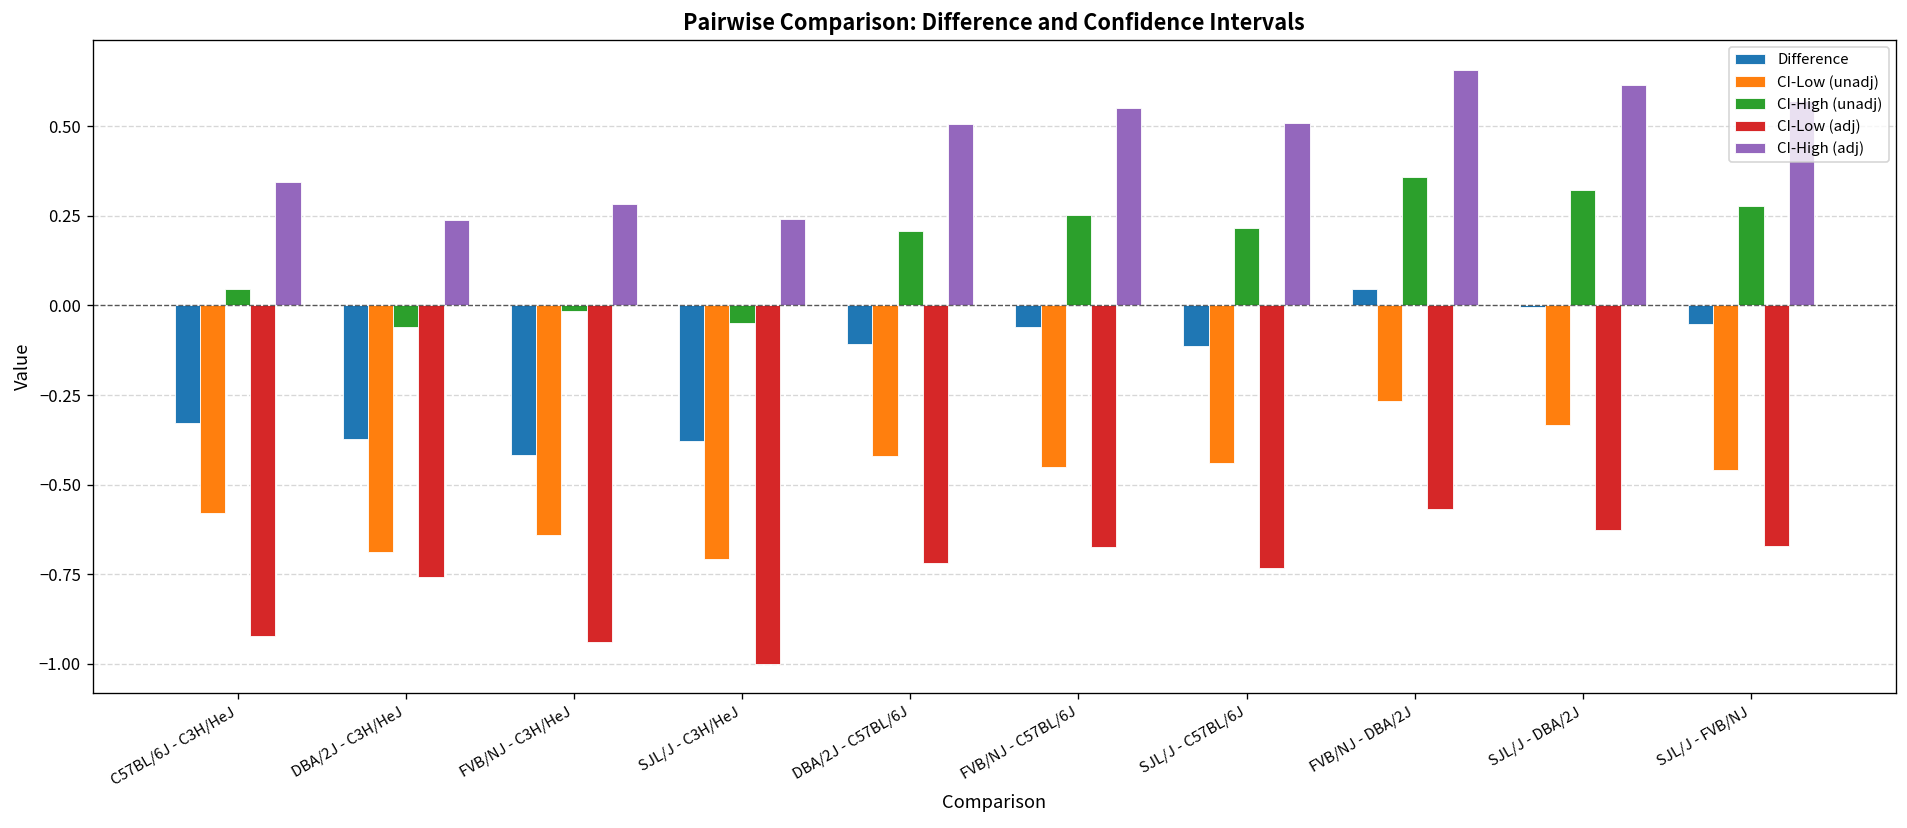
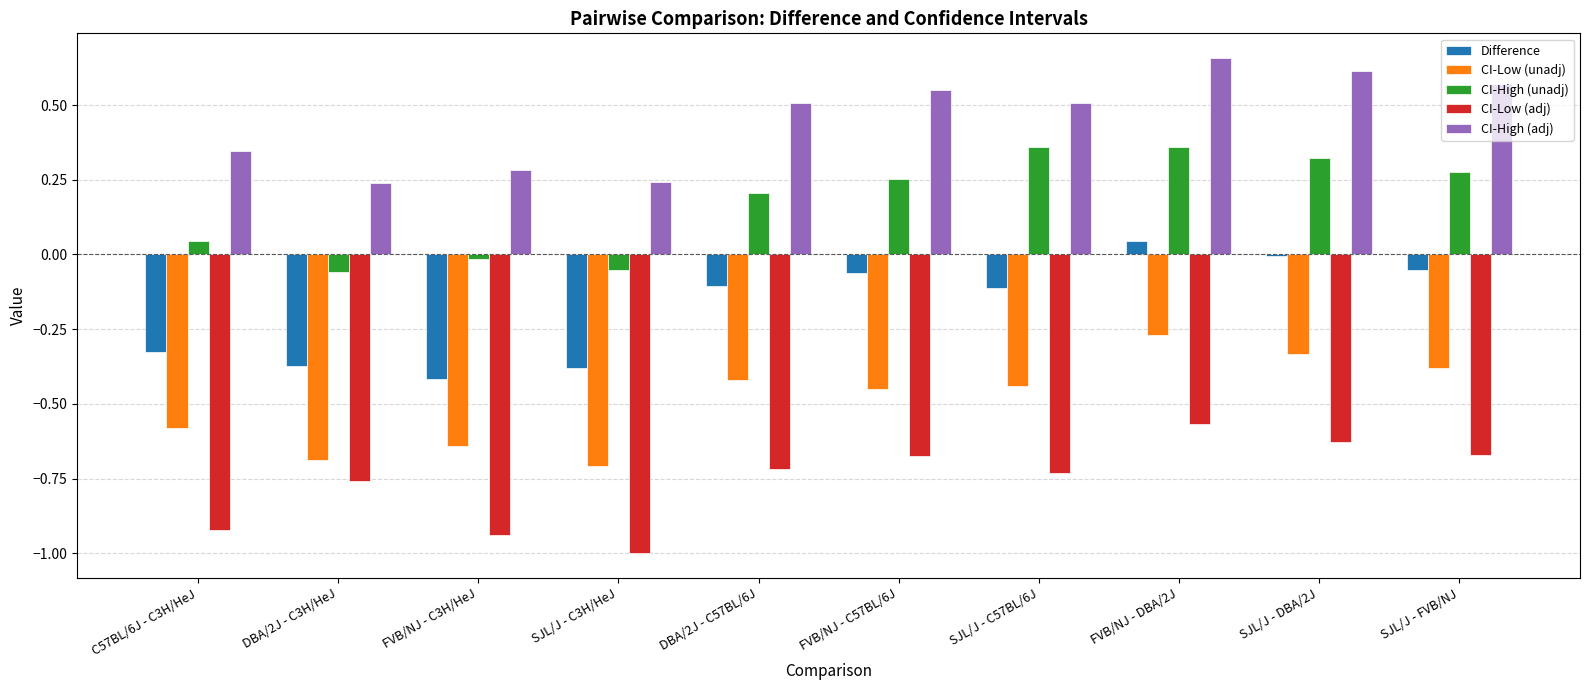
  {
    "Difference": {
      "C57BL/6J - C3H/HeJ": -0.33,
      "DBA/2J - C3H/HeJ": -0.37,
      "FVB/NJ - C3H/HeJ": -0.42,
      "SJL/J - C3H/HeJ": -0.38,
      "DBA/2J - C57BL/6J": -0.11,
      "FVB/NJ - C57BL/6J": -0.06,
      "SJL/J - C57BL/6J": -0.11,
      "FVB/NJ - DBA/2J": 0.05,
      "SJL/J - FVB/NJ": -0.05
    },
    "CI-Low (unadj)": {
      "C57BL/6J - C3H/HeJ": -0.58,
      "DBA/2J - C3H/HeJ": -0.69,
      "FVB/NJ - C3H/HeJ": -0.64,
      "SJL/J - C3H/HeJ": -0.71,
      "DBA/2J - C57BL/6J": -0.42,
      "FVB/NJ - C57BL/6J": -0.45,
      "SJL/J - C57BL/6J": -0.44,
      "FVB/NJ - DBA/2J": -0.27,
      "SJL/J - DBA/2J": -0.33,
-     "SJL/J - FVB/NJ": -0.46
+     "SJL/J - FVB/NJ": -0.38
    },
    "CI-High (unadj)": {
      "C57BL/6J - C3H/HeJ": 0.05,
      "DBA/2J - C3H/HeJ": -0.06,
      "FVB/NJ - C3H/HeJ": -0.01,
      "SJL/J - C3H/HeJ": -0.05,
      "DBA/2J - C57BL/6J": 0.21,
      "FVB/NJ - C57BL/6J": 0.25,
-     "SJL/J - C57BL/6J": 0.22,
+     "SJL/J - C57BL/6J": 0.36,
      "FVB/NJ - DBA/2J": 0.36,
      "SJL/J - DBA/2J": 0.32,
      "SJL/J - FVB/NJ": 0.28
    },
    "CI-Low (adj)": {
      "C57BL/6J - C3H/HeJ": -0.92,
      "DBA/2J - C3H/HeJ": -0.76,
      "FVB/NJ - C3H/HeJ": -0.94,
      "SJL/J - C3H/HeJ": -1.00,
      "DBA/2J - C57BL/6J": -0.72,
      "FVB/NJ - C57BL/6J": -0.67,
      "SJL/J - C57BL/6J": -0.73,
      "FVB/NJ - DBA/2J": -0.57,
      "SJL/J - DBA/2J": -0.63,
      "SJL/J - FVB/NJ": -0.67
    },
    "CI-High (adj)": {
      "C57BL/6J - C3H/HeJ": 0.35,
      "DBA/2J - C3H/HeJ": 0.24,
      "FVB/NJ - C3H/HeJ": 0.28,
      "SJL/J - C3H/HeJ": 0.24,
      "DBA/2J - C57BL/6J": 0.51,
      "FVB/NJ - C57BL/6J": 0.55,
      "SJL/J - C57BL/6J": 0.51,
      "FVB/NJ - DBA/2J": 0.66,
      "SJL/J - DBA/2J": 0.61
    }
  }
